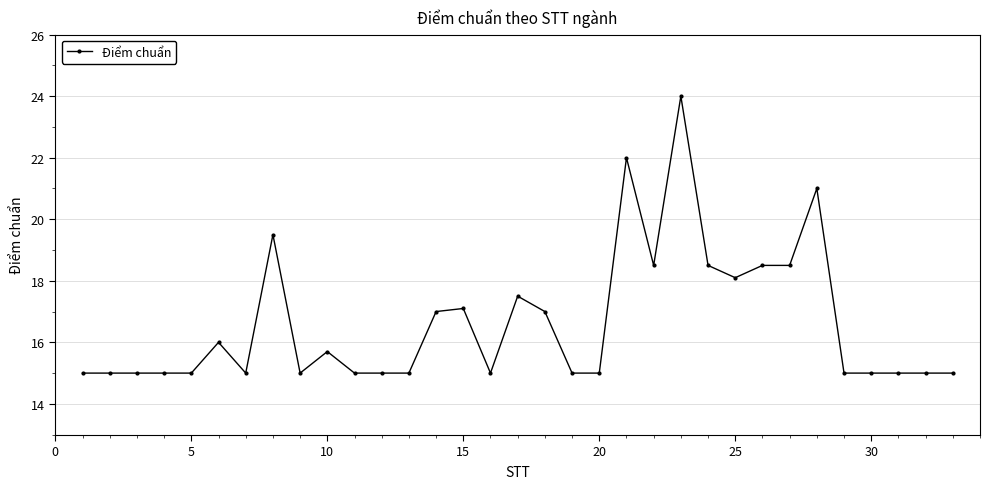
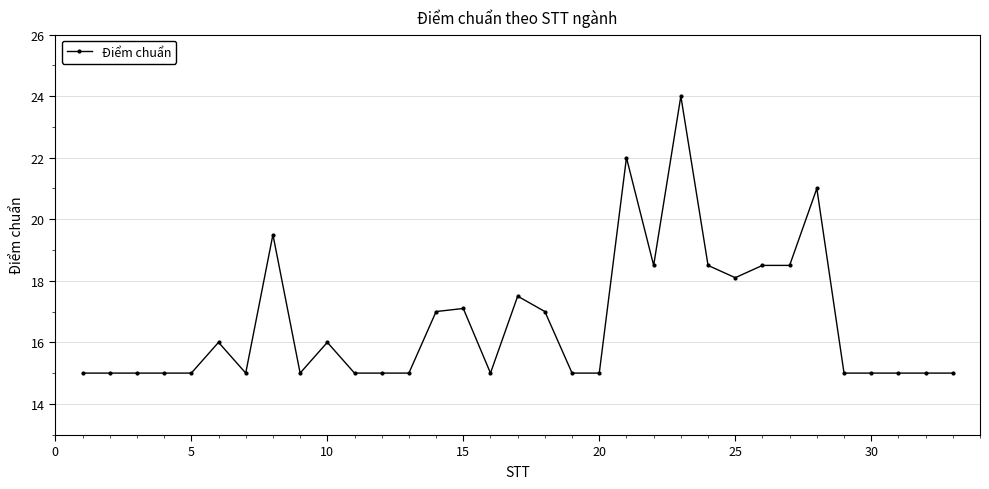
  {
    "5": 15.0,
-   "10": 15.7,
+   "10": 16.0,
    "15": 17.1,
    "20": 15.0,
    "25": 18.1,
    "30": 15.0
  }
